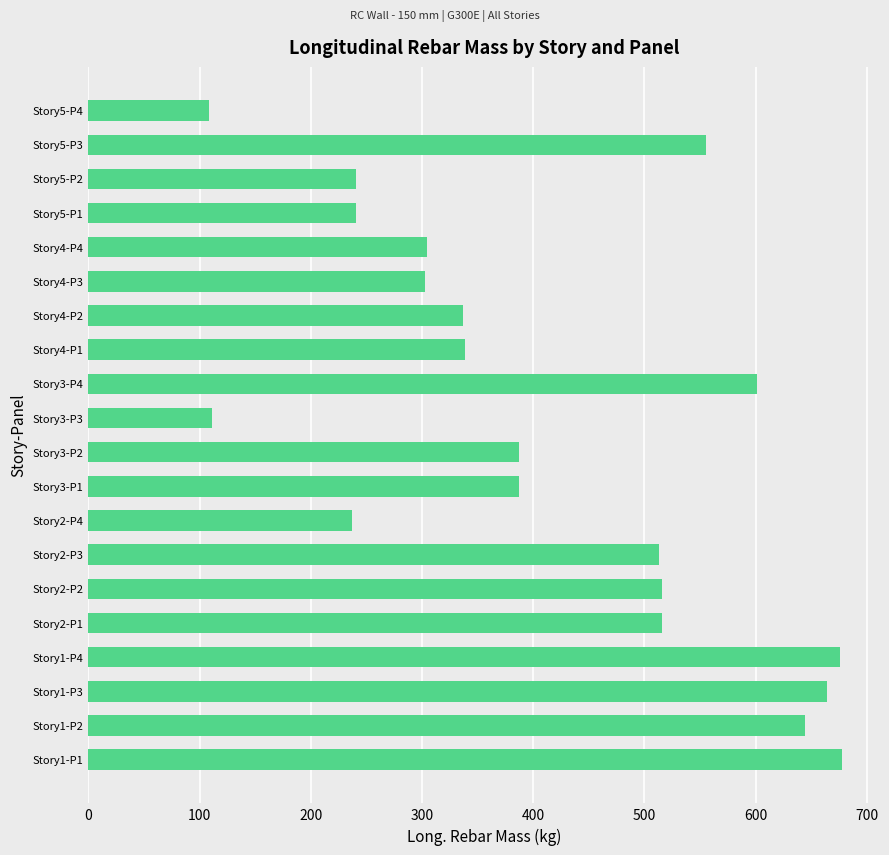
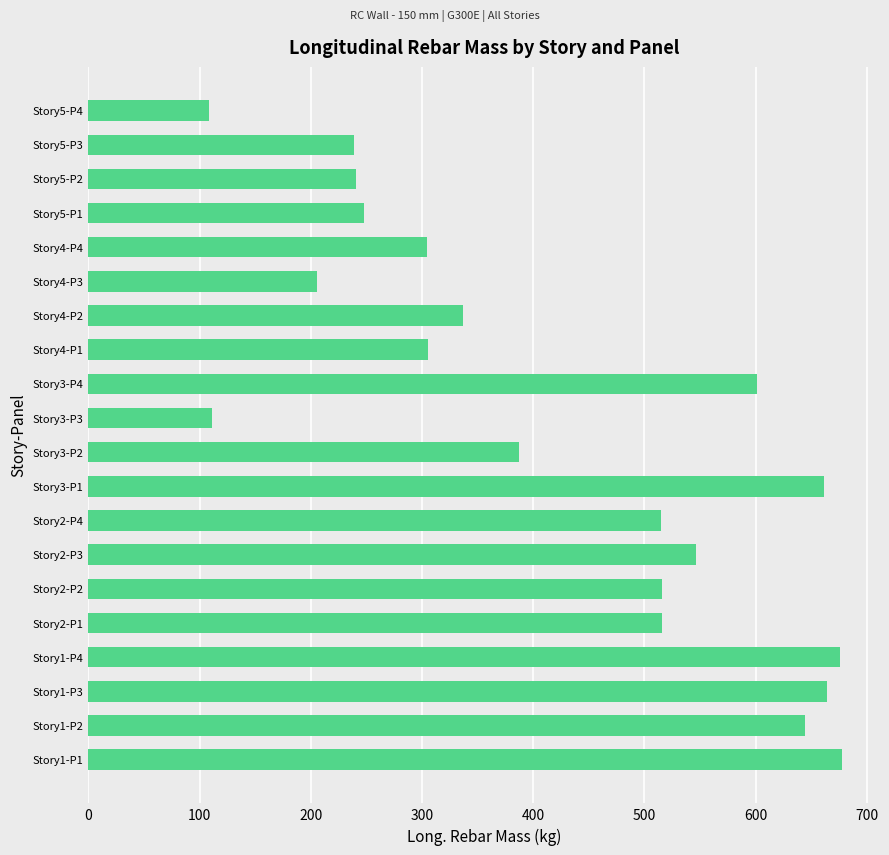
  {
    "Story5-P4": 109,
-   "Story5-P3": 555,
+   "Story5-P3": 239,
    "Story5-P2": 240,
-   "Story5-P1": 240,
+   "Story5-P1": 248,
    "Story4-P4": 304,
-   "Story4-P3": 303,
+   "Story4-P3": 205,
    "Story4-P2": 336,
-   "Story4-P1": 339,
+   "Story4-P1": 305,
    "Story3-P4": 601,
    "Story3-P3": 111,
    "Story3-P2": 387,
-   "Story3-P1": 387,
-   "Story2-P4": 237,
-   "Story2-P3": 513,
+   "Story3-P1": 661,
+   "Story2-P4": 515,
+   "Story2-P3": 547,
    "Story2-P2": 516,
    "Story2-P1": 516,
    "Story1-P4": 676,
    "Story1-P3": 664,
    "Story1-P2": 645,
    "Story1-P1": 678
  }
